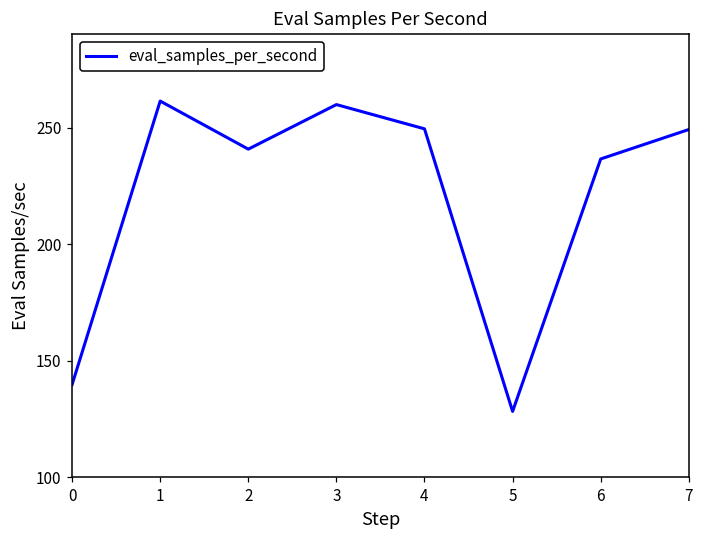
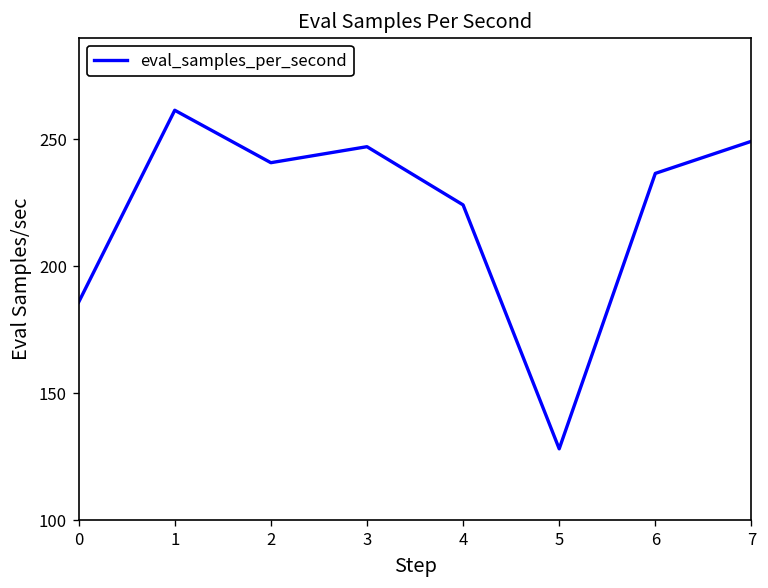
  {
-   "0": 140,
+   "0": 186,
    "1": 261,
    "2": 241,
-   "3": 260,
-   "4": 249,
+   "3": 247,
+   "4": 224,
    "5": 128,
    "6": 237,
    "7": 249
  }
